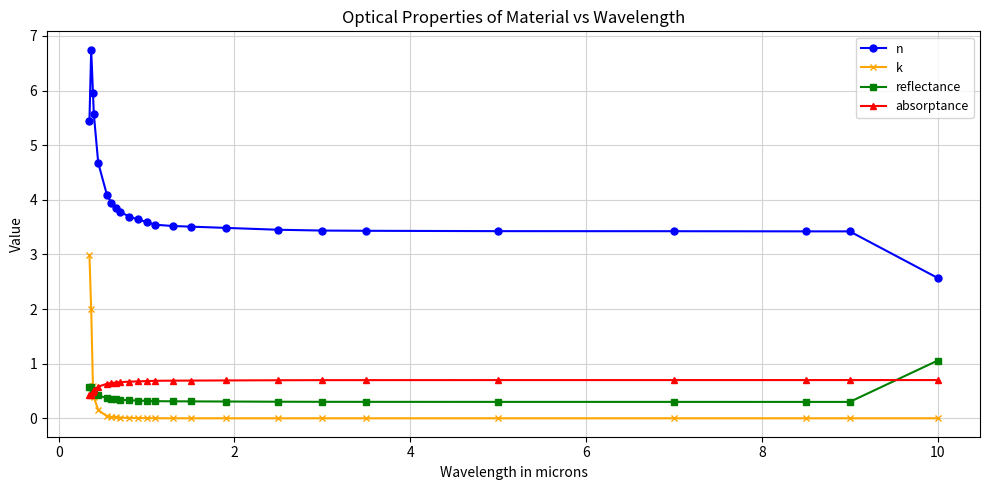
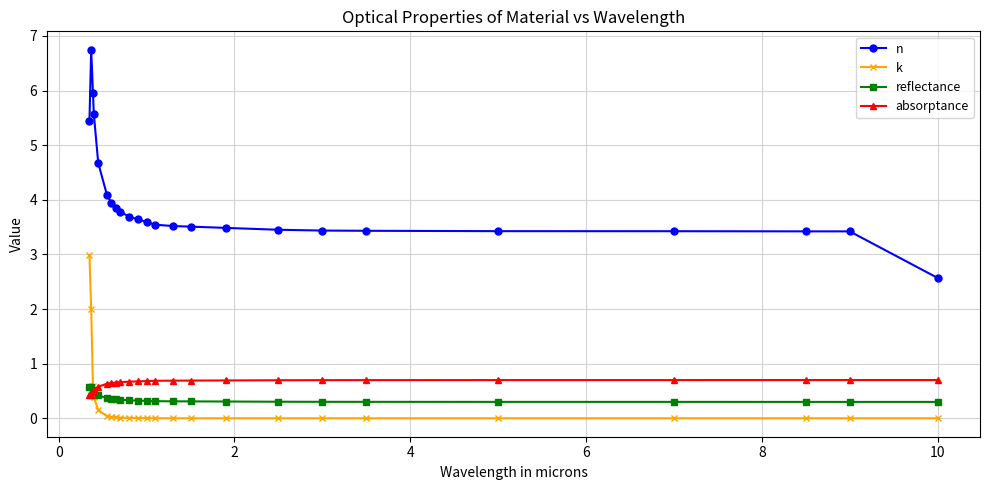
  {
    "n": {
      "10": 2.6
    },
    "k": {
      "10": 0.0
    },
    "reflectance": {
-     "10": 1.1
+     "10": 0.3
    },
    "absorptance": {
      "10": 0.7
    }
  }
